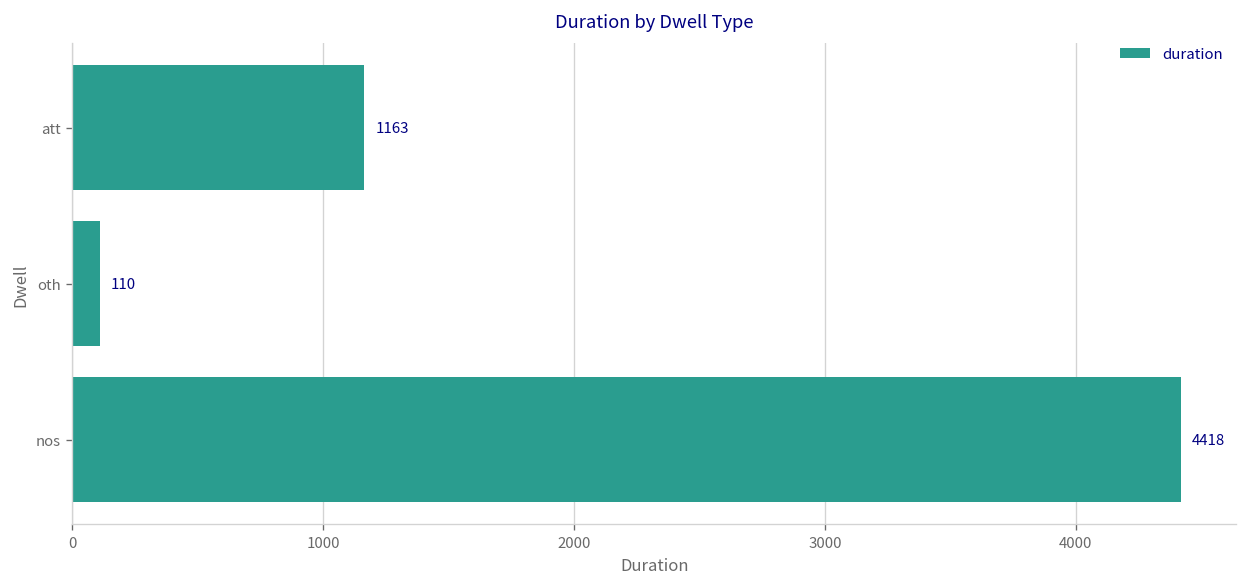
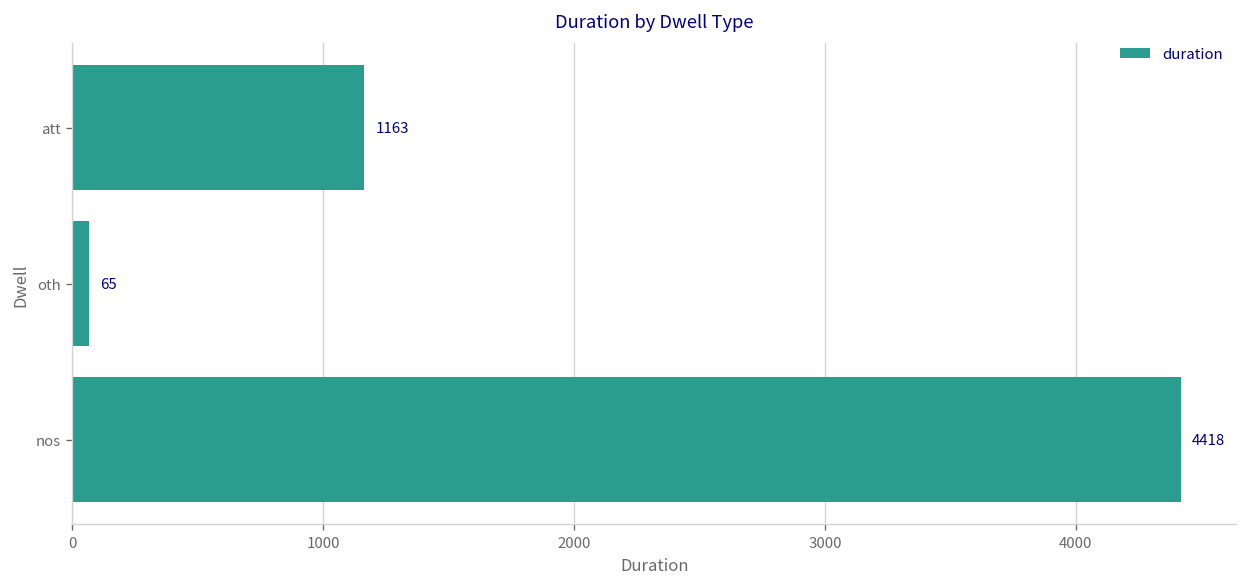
  {
    "att": 1163,
-   "oth": 110,
+   "oth": 65,
    "nos": 4418
  }
